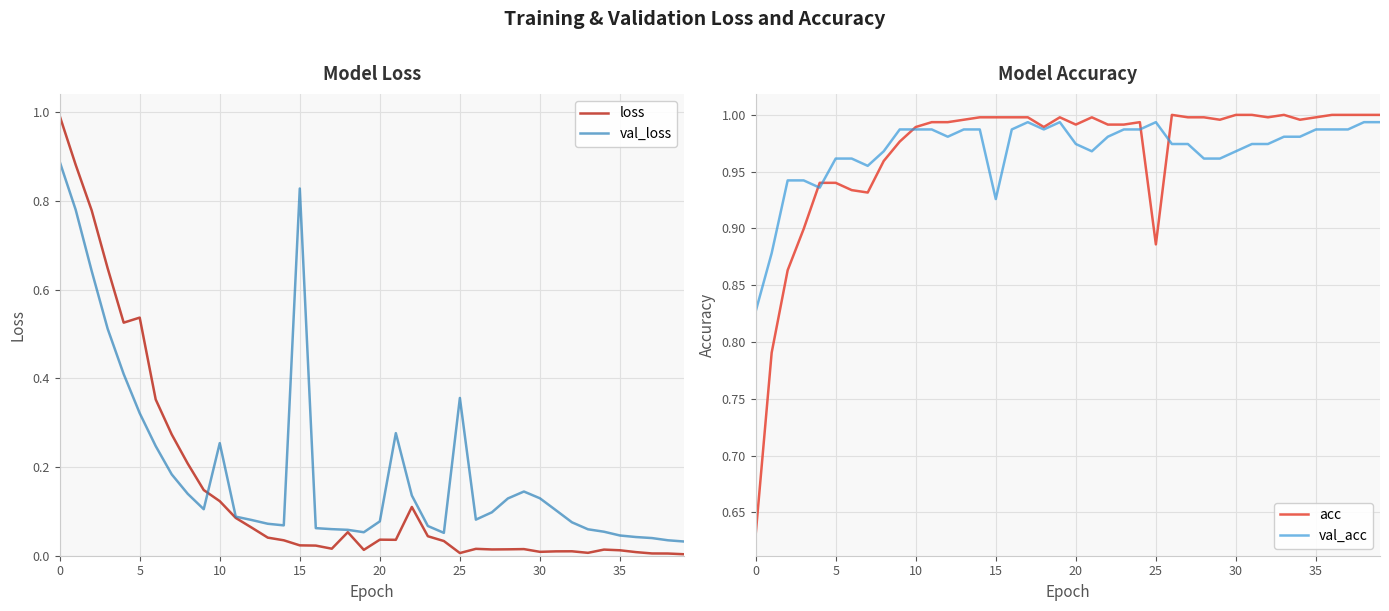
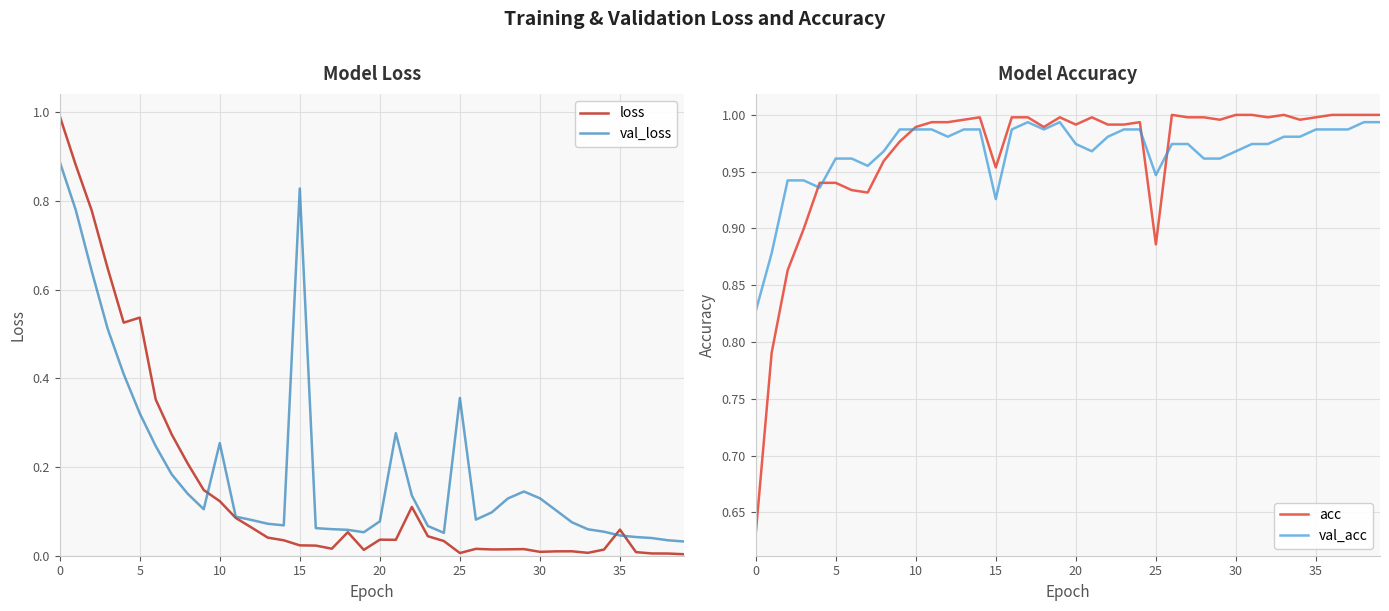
  {
    "Model Loss": {
      "loss": {
        "0": 0.99,
        "5": 0.54,
        "10": 0.12,
        "15": 0.02,
        "20": 0.04,
        "25": 0.01,
        "30": 0.01,
-       "35": 0.01
+       "35": 0.06
      },
      "val_loss": {
        "0": 0.89,
        "5": 0.32,
        "10": 0.25,
        "15": 0.83,
        "20": 0.08,
        "25": 0.36,
        "30": 0.13,
        "35": 0.05
      }
    },
    "Model Accuracy": {
      "acc": {
        "0": 0.630,
        "5": 0.940,
-       "15": 0.998,
+       "15": 0.954,
        "20": 0.991,
        "25": 0.886,
        "30": 1.000,
        "35": 0.998
      },
      "val_acc": {
        "0": 0.827,
        "5": 0.962,
        "15": 0.926,
        "20": 0.974,
-       "25": 0.994,
+       "25": 0.947,
        "30": 0.968,
        "35": 0.987
      }
    }
  }
